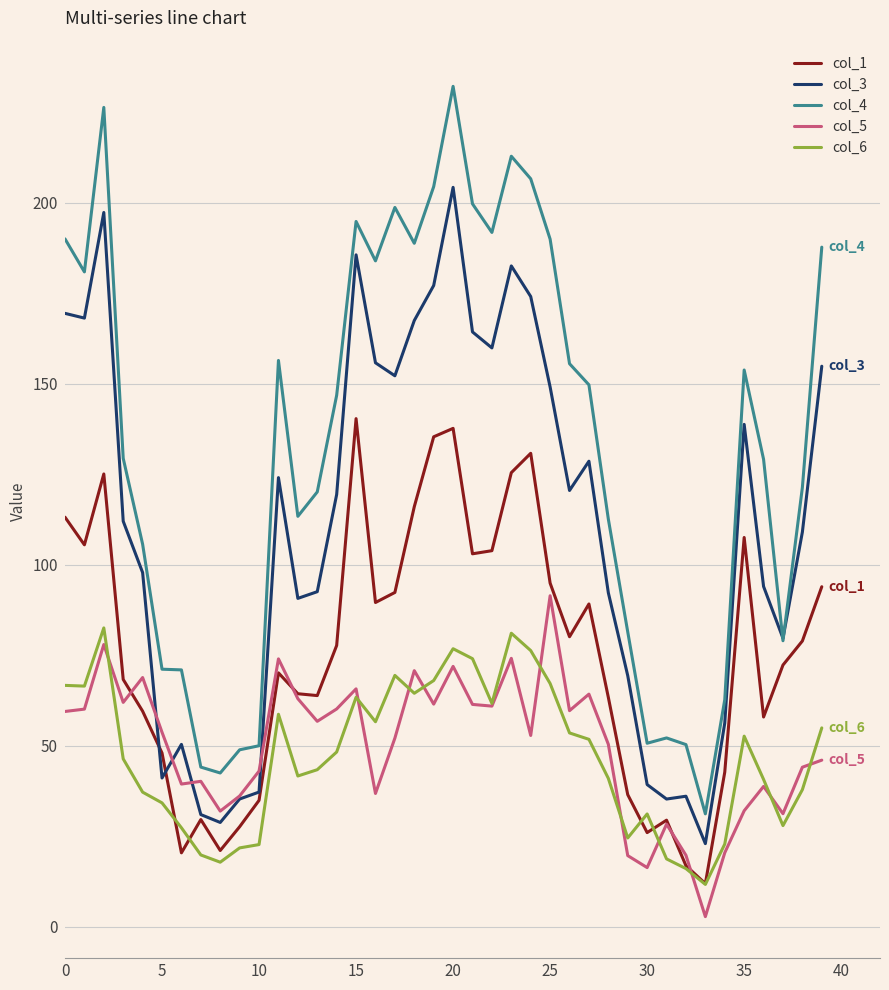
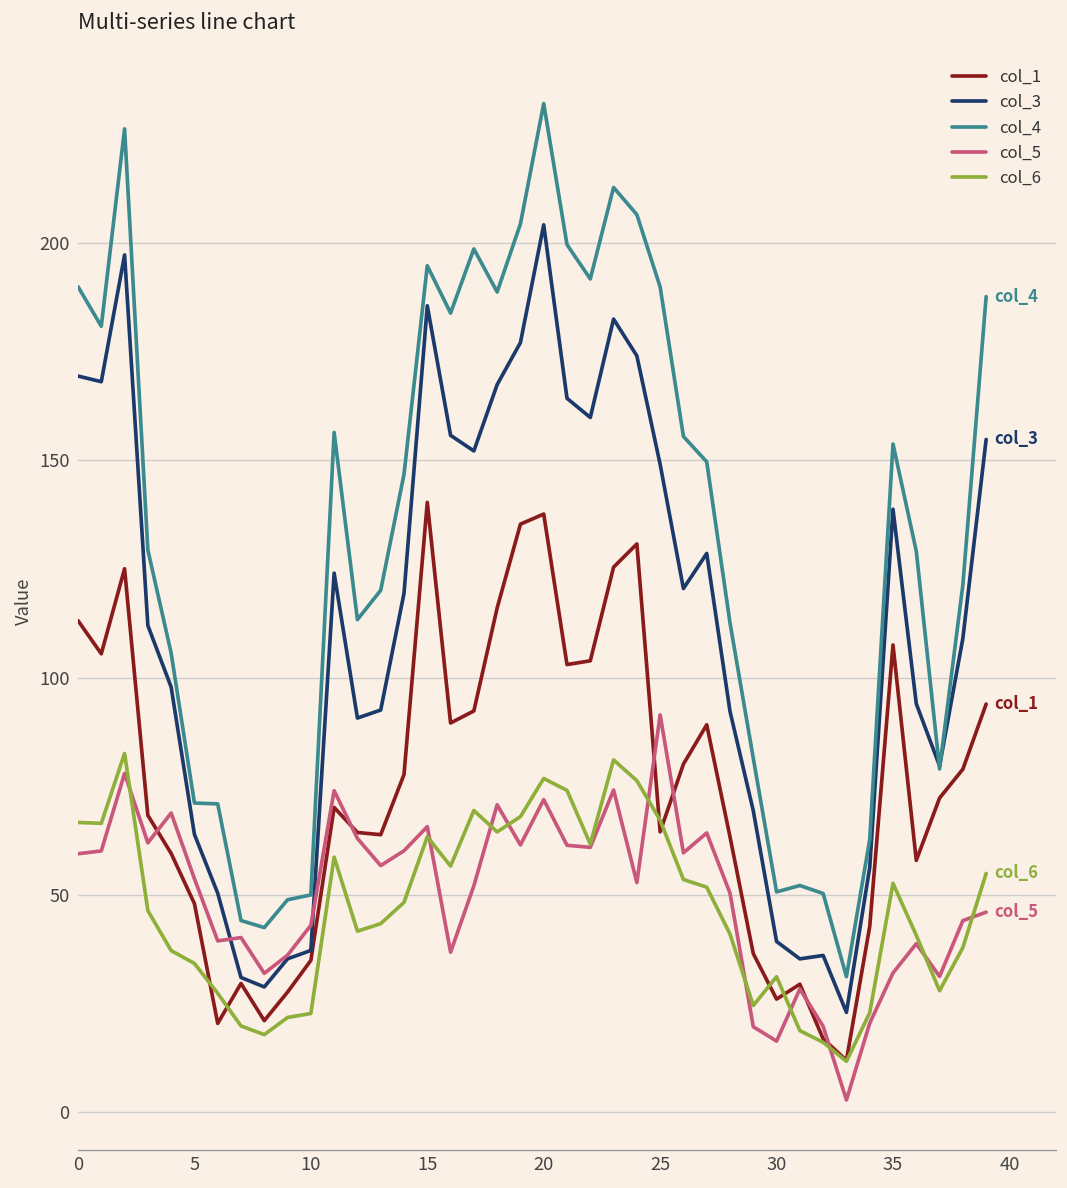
  {
    "col_1": {
      "0": 113,
      "5": 48,
      "10": 35,
      "15": 140,
      "20": 138,
-     "25": 95,
+     "25": 64,
      "30": 26,
      "35": 108
    },
    "col_3": {
      "0": 169,
-     "5": 41,
+     "5": 64,
      "10": 37,
      "15": 186,
      "20": 204,
      "25": 149,
      "30": 39,
      "35": 139
    },
    "col_4": {
      "0": 190,
      "5": 71,
      "10": 50,
      "15": 195,
      "20": 232,
      "25": 190,
      "30": 51,
      "35": 154
    },
    "col_5": {
      "0": 59,
      "5": 54,
      "10": 43,
      "15": 66,
      "20": 72,
      "25": 91,
      "30": 16,
      "35": 32
    },
    "col_6": {
      "0": 67,
      "5": 34,
      "10": 23,
      "15": 63,
      "20": 77,
      "25": 67,
      "30": 31,
      "35": 53
    }
  }
